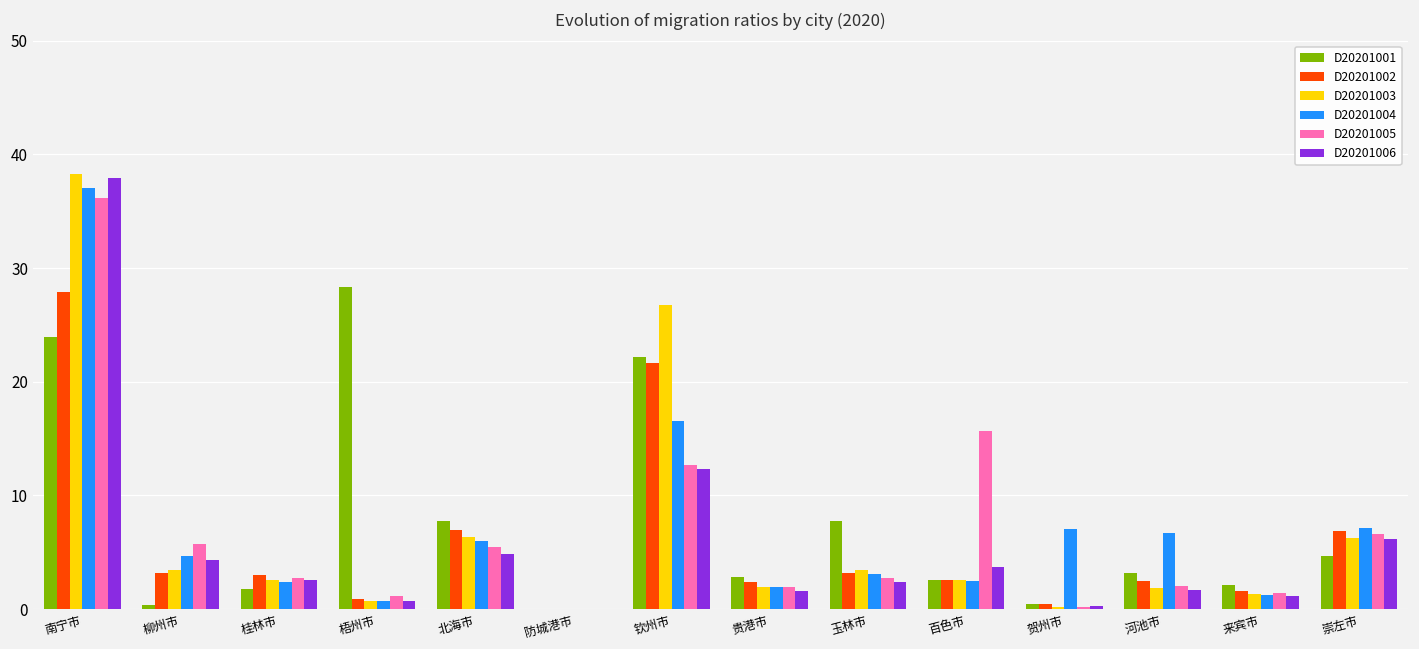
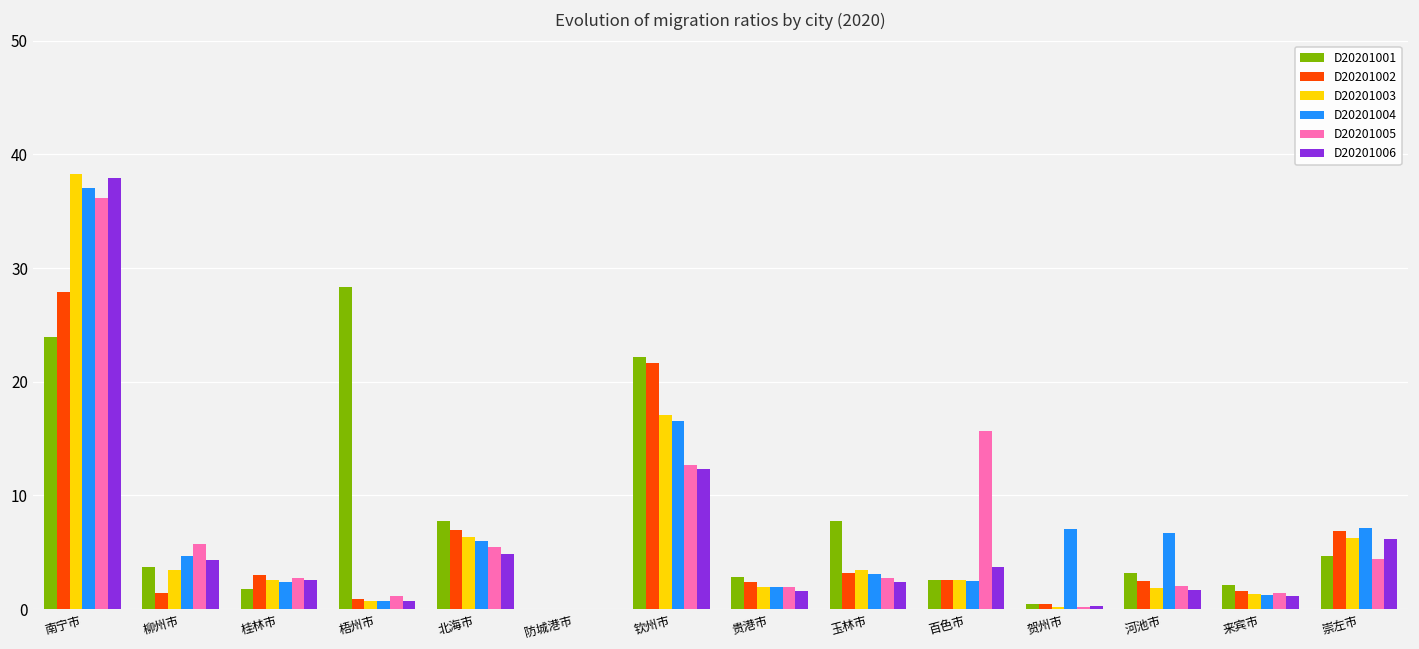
  {
    "D20201001": {
      "南宁市": 24.0,
-     "柳州市": 0.4,
+     "柳州市": 3.7,
      "桂林市": 1.8,
      "梧州市": 28.3,
      "北海市": 7.8,
      "防城港市": 0.0,
      "钦州市": 22.2,
      "贵港市": 2.8,
      "玉林市": 7.7,
      "百色市": 2.6,
      "贺州市": 0.4,
      "河池市": 3.2,
      "来宾市": 2.1,
      "崇左市": 4.7
    },
    "D20201002": {
      "南宁市": 27.9,
-     "柳州市": 3.2,
+     "柳州市": 1.4,
      "桂林市": 3.0,
      "梧州市": 0.9,
      "北海市": 7.0,
      "防城港市": 0.0,
      "钦州市": 21.6,
      "贵港市": 2.4,
      "玉林市": 3.1,
      "百色市": 2.6,
      "贺州市": 0.5,
      "河池市": 2.4,
      "来宾市": 1.6,
      "崇左市": 6.9
    },
    "D20201003": {
      "南宁市": 38.3,
      "柳州市": 3.5,
      "桂林市": 2.5,
      "梧州市": 0.7,
      "北海市": 6.3,
      "防城港市": 0.0,
-     "钦州市": 26.8,
+     "钦州市": 17.1,
      "贵港市": 1.9,
      "玉林市": 3.4,
      "百色市": 2.6,
      "河池市": 1.8,
      "来宾市": 1.3,
      "崇左市": 6.2
    },
    "D20201004": {
      "南宁市": 37.1,
      "柳州市": 4.7,
      "桂林市": 2.4,
      "梧州市": 0.7,
      "北海市": 6.0,
      "防城港市": 0.0,
      "钦州市": 16.6,
      "贵港市": 2.0,
      "玉林市": 3.1,
      "百色市": 2.5,
      "贺州市": 7.1,
      "河池市": 6.7,
      "来宾市": 1.3,
      "崇左市": 7.1
    },
    "D20201005": {
      "南宁市": 36.2,
      "柳州市": 5.7,
      "桂林市": 2.7,
      "梧州市": 1.2,
      "北海市": 5.5,
      "防城港市": 0.0,
      "钦州市": 12.7,
      "贵港市": 1.9,
      "玉林市": 2.8,
      "百色市": 15.7,
      "河池市": 2.1,
      "来宾市": 1.4,
-     "崇左市": 6.6
+     "崇左市": 4.4
    },
    "D20201006": {
      "南宁市": 37.9,
      "柳州市": 4.3,
      "桂林市": 2.6,
      "梧州市": 0.7,
      "北海市": 4.8,
      "防城港市": 0.0,
      "钦州市": 12.4,
      "贵港市": 1.6,
      "玉林市": 2.3,
      "百色市": 3.7,
      "河池市": 1.7,
      "来宾市": 1.2,
      "崇左市": 6.1
    }
  }
